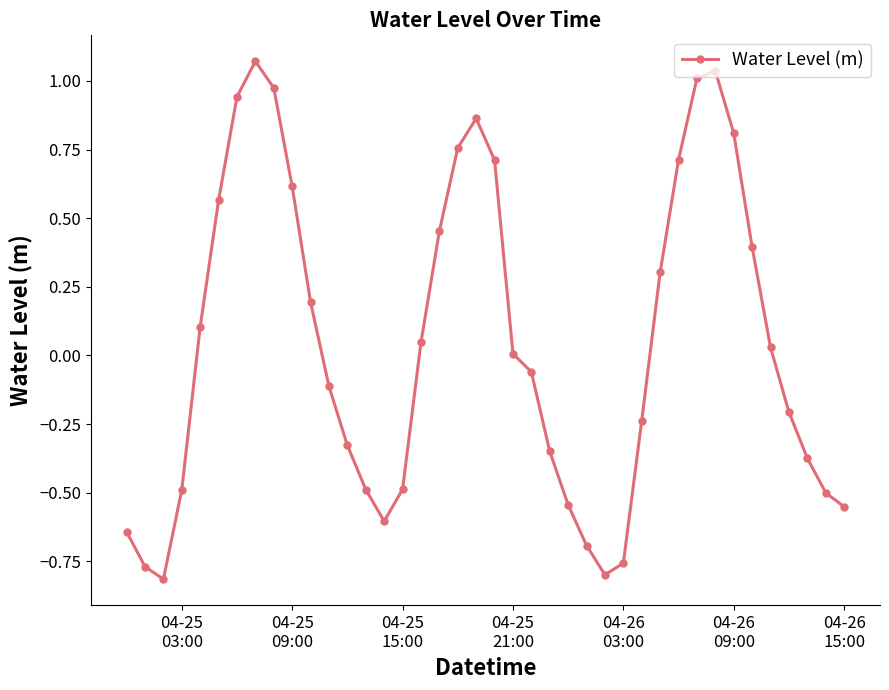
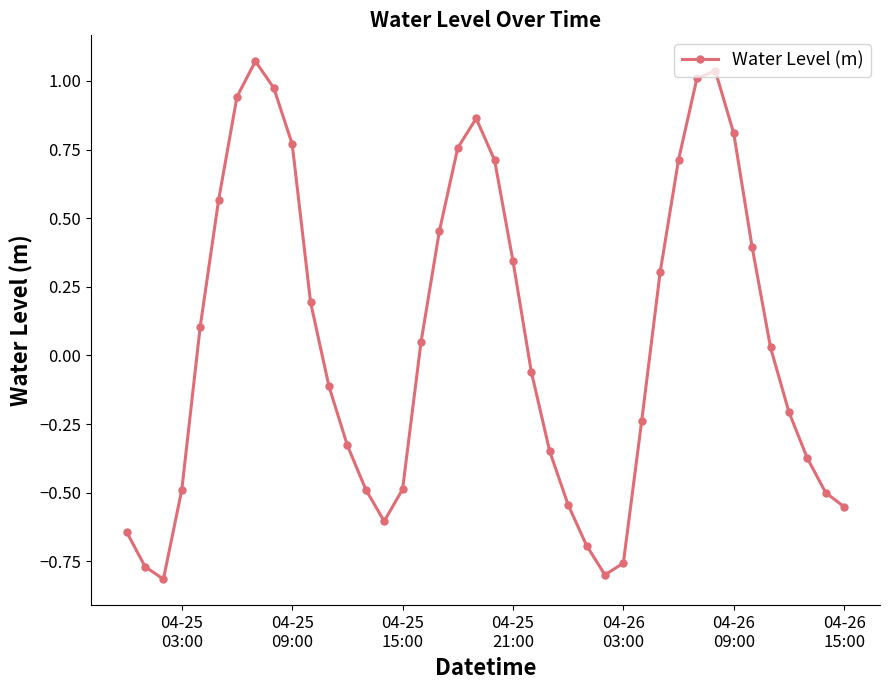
  {
    "04-25 03:00": -0.49,
-   "04-25 09:00": 0.62,
+   "04-25 09:00": 0.77,
    "04-25 15:00": -0.49,
-   "04-25 21:00": 0.01,
+   "04-25 21:00": 0.34,
    "04-26 03:00": -0.76,
    "04-26 09:00": 0.81,
    "04-26 15:00": -0.55
  }
